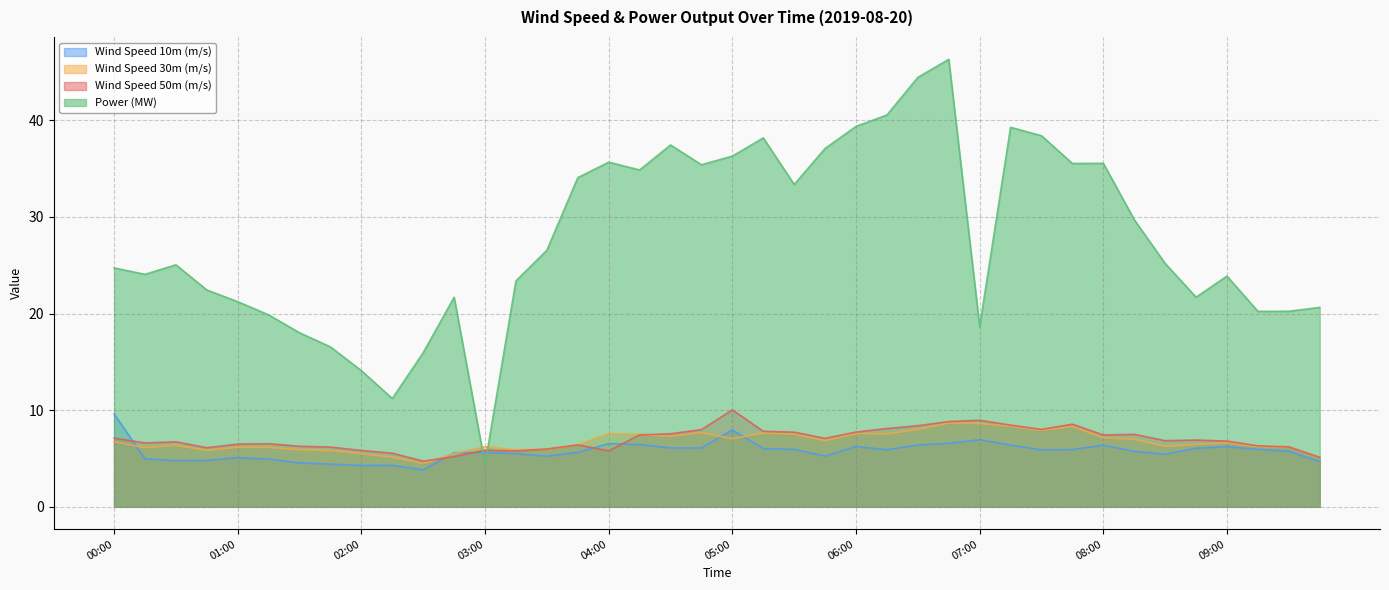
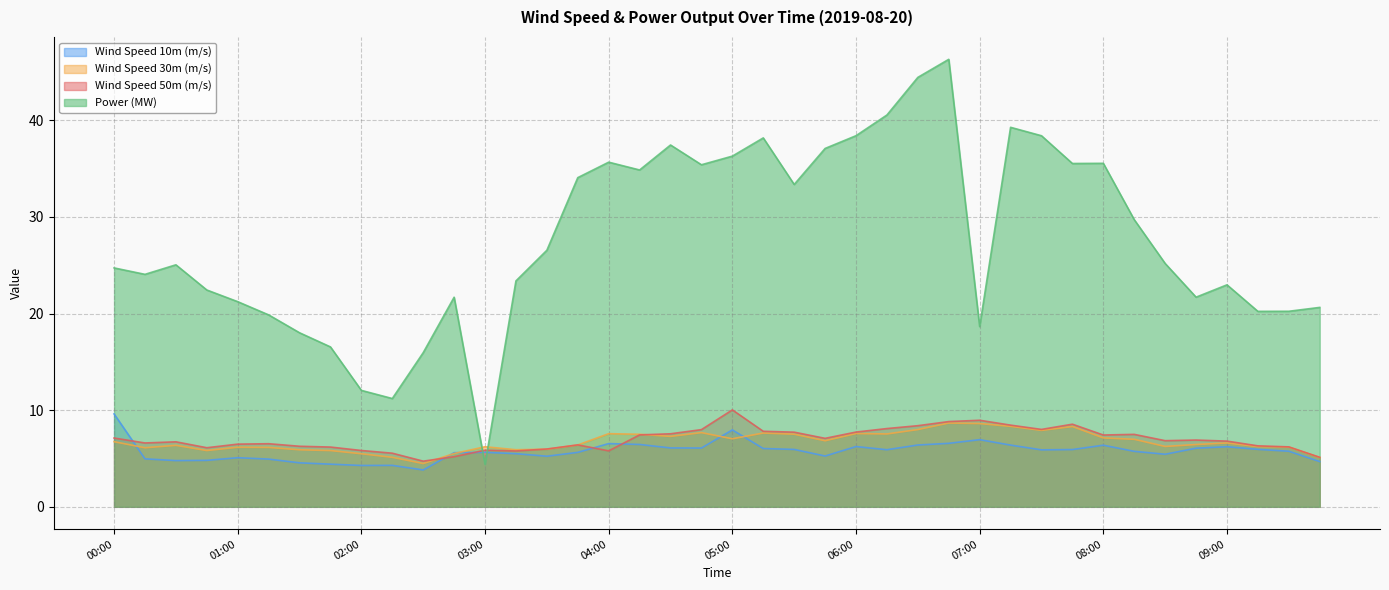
  {
    "Wind Speed 10m (m/s)": {
      "00:00": 10,
      "01:00": 5,
      "02:00": 4,
      "04:00": 7,
      "05:00": 8,
      "06:00": 6,
      "07:00": 7,
      "08:00": 6,
      "09:00": 6
    },
    "Wind Speed 30m (m/s)": {
      "00:00": 7,
      "01:00": 6,
      "02:00": 5,
      "03:00": 6,
      "04:00": 8,
      "05:00": 7,
      "07:00": 9,
      "08:00": 7
    },
    "Wind Speed 50m (m/s)": {
      "00:00": 7,
      "01:00": 6,
      "02:00": 6,
      "04:00": 6,
      "05:00": 10,
      "07:00": 9,
      "08:00": 7
    },
    "Power (MW)": {
      "00:00": 25,
      "01:00": 21,
-     "02:00": 14,
+     "02:00": 12,
      "03:00": 4,
      "04:00": 36,
      "05:00": 36,
-     "06:00": 39,
+     "06:00": 38,
      "07:00": 19,
      "08:00": 36,
-     "09:00": 24
+     "09:00": 23
    }
  }
